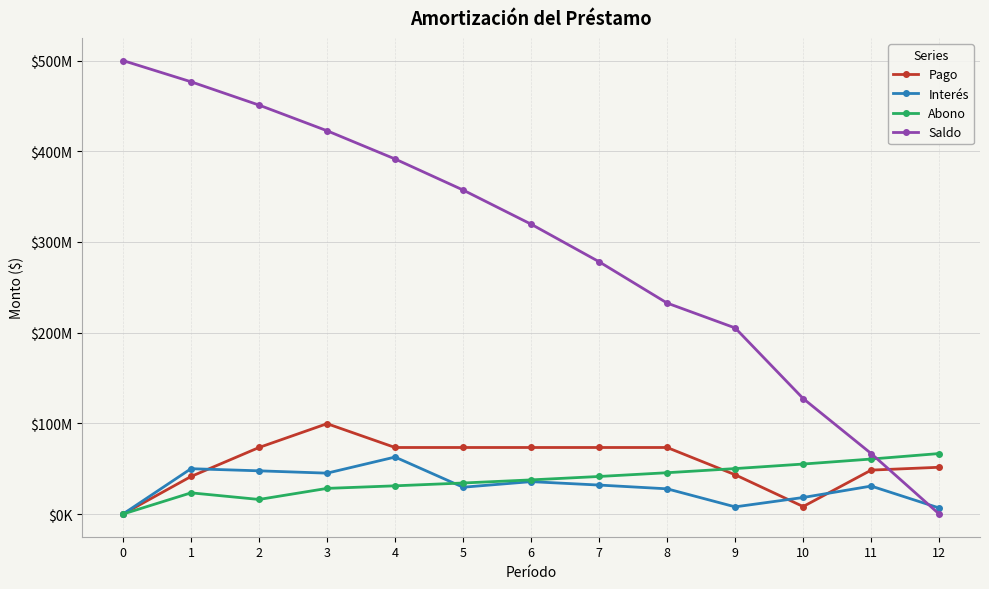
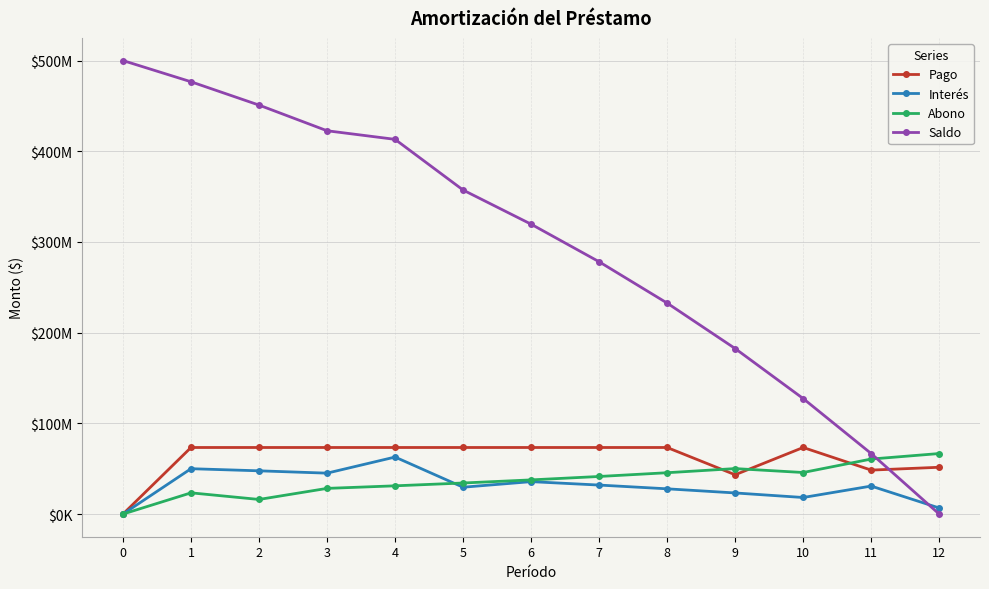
  {
    "Pago": {
-     "1": "$40000000",
+     "1": "$70000000",
      "2": "$70000000",
-     "3": "$100000000",
+     "3": "$70000000",
      "4": "$70000000",
      "5": "$70000000",
      "6": "$70000000",
      "7": "$70000000",
      "8": "$70000000",
      "9": "$40000000",
-     "10": "$10000000",
+     "10": "$70000000",
      "11": "$50000000",
      "12": "$50000000"
    },
    "Interés": {
      "1": "$50000000",
      "2": "$50000000",
      "3": "$50000000",
      "4": "$60000000",
      "5": "$30000000",
      "7": "$30000000",
      "8": "$30000000",
-     "9": "$10000000",
+     "9": "$20000000",
      "10": "$20000000",
      "11": "$30000000",
      "12": "$10000000"
    },
    "Abono": {
      "1": "$20000000",
      "2": "$20000000",
      "3": "$30000000",
      "4": "$30000000",
      "5": "$30000000",
      "7": "$40000000",
      "8": "$50000000",
      "9": "$50000000",
-     "10": "$60000000",
+     "10": "$50000000",
      "11": "$60000000",
      "12": "$70000000"
    },
    "Saldo": {
      "0": "$500000000",
      "1": "$480000000",
      "2": "$450000000",
      "3": "$420000000",
-     "4": "$390000000",
+     "4": "$410000000",
      "5": "$360000000",
      "6": "$320000000",
      "7": "$280000000",
      "8": "$230000000",
-     "9": "$210000000",
+     "9": "$180000000",
      "10": "$130000000",
      "11": "$70000000",
      "12": "$0"
    }
  }
